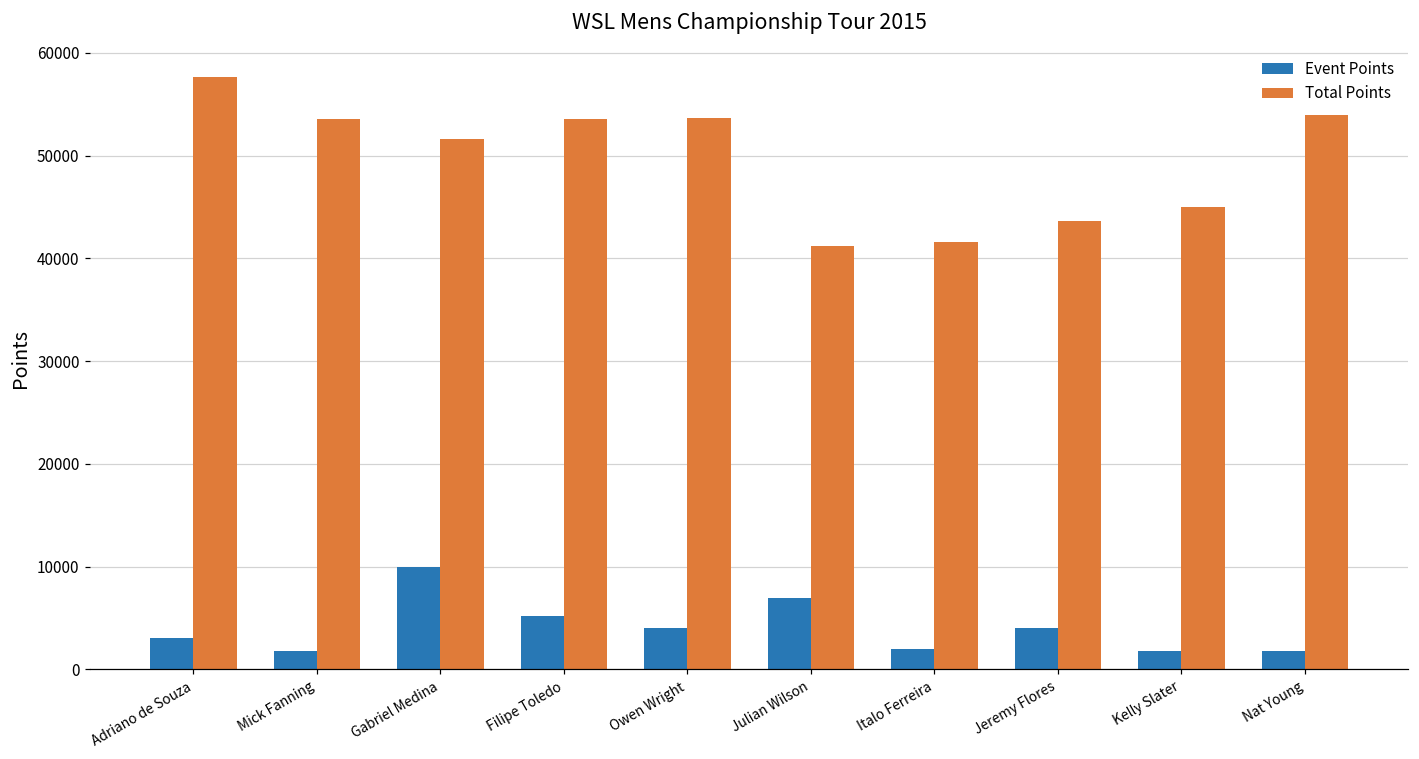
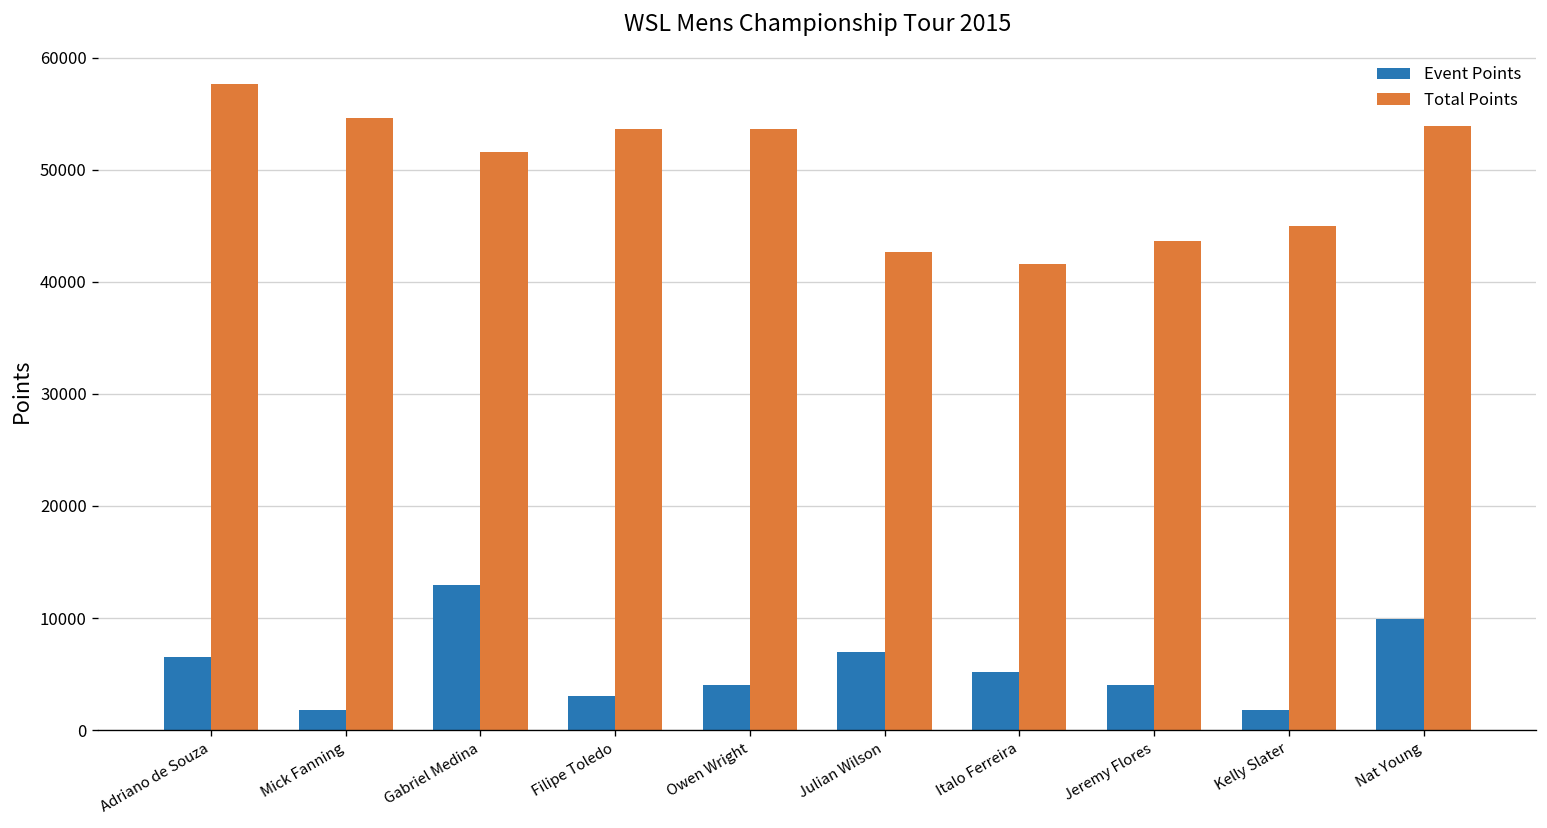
  {
    "Event Points": {
-     "Adriano de Souza": 3000,
+     "Adriano de Souza": 7000,
      "Mick Fanning": 2000,
-     "Gabriel Medina": 10000,
-     "Filipe Toledo": 5000,
+     "Gabriel Medina": 13000,
+     "Filipe Toledo": 3000,
      "Owen Wright": 4000,
      "Julian Wilson": 7000,
-     "Italo Ferreira": 2000,
+     "Italo Ferreira": 5000,
      "Jeremy Flores": 4000,
      "Kelly Slater": 2000,
-     "Nat Young": 2000
+     "Nat Young": 10000
    },
    "Total Points": {
      "Adriano de Souza": 58000,
-     "Mick Fanning": 54000,
+     "Mick Fanning": 55000,
      "Gabriel Medina": 52000,
      "Filipe Toledo": 54000,
      "Owen Wright": 54000,
-     "Julian Wilson": 41000,
+     "Julian Wilson": 43000,
      "Italo Ferreira": 42000,
      "Jeremy Flores": 44000,
      "Kelly Slater": 45000,
      "Nat Young": 54000
    }
  }
